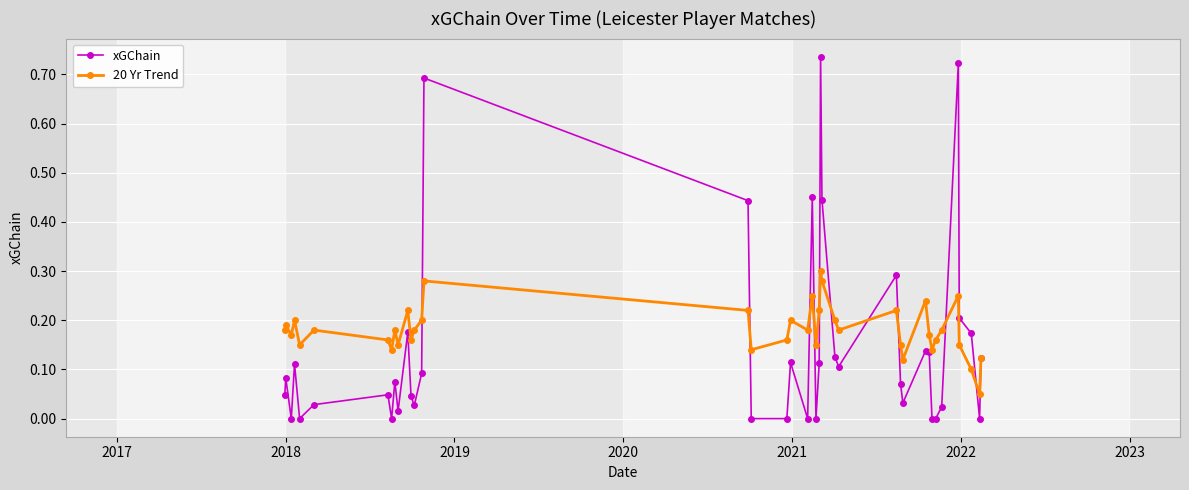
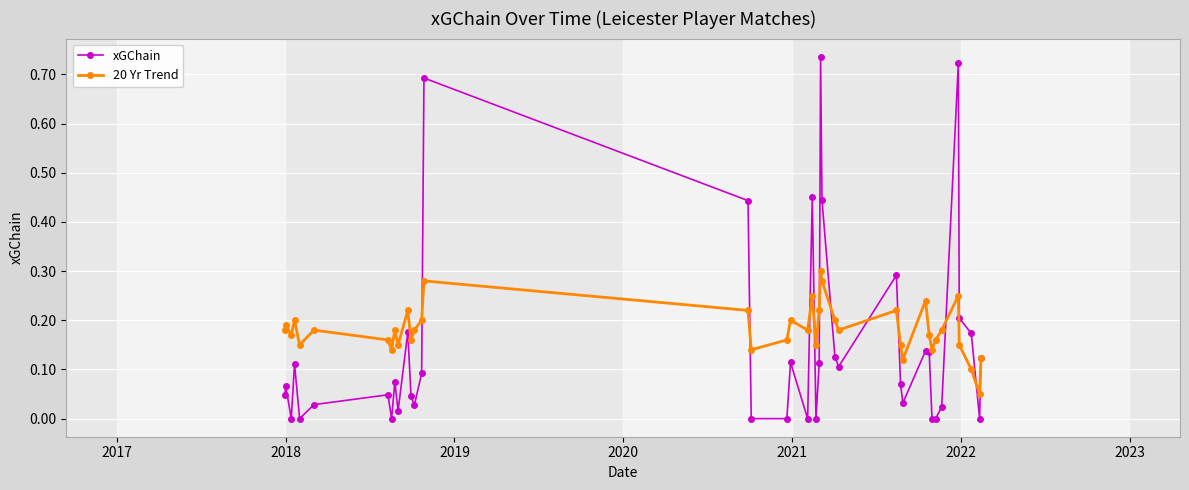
  {
    "xGChain": {
-     "2018": 0.08
+     "2018": 0.07
    },
    "20 Yr Trend": {
      "2018": 0.19
    }
  }
